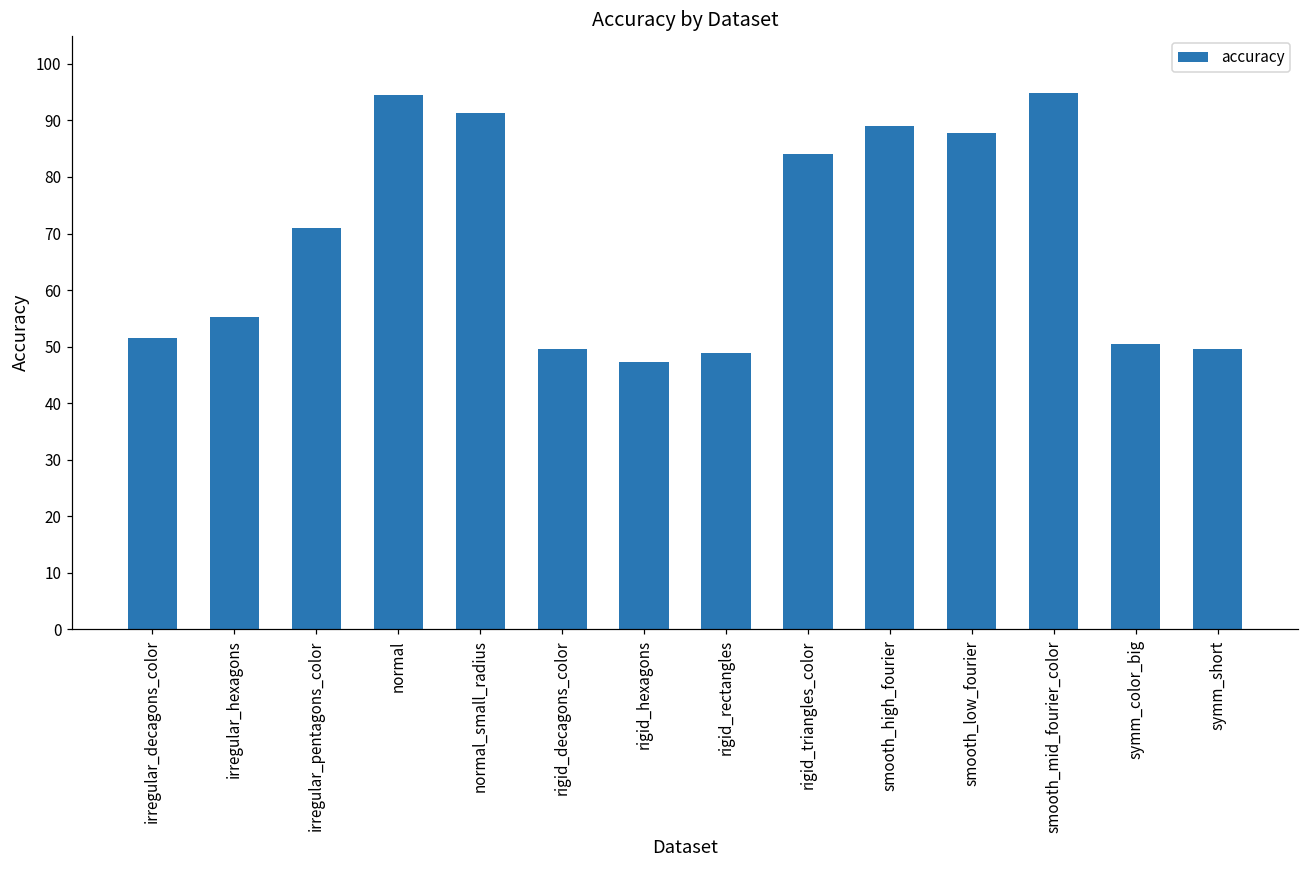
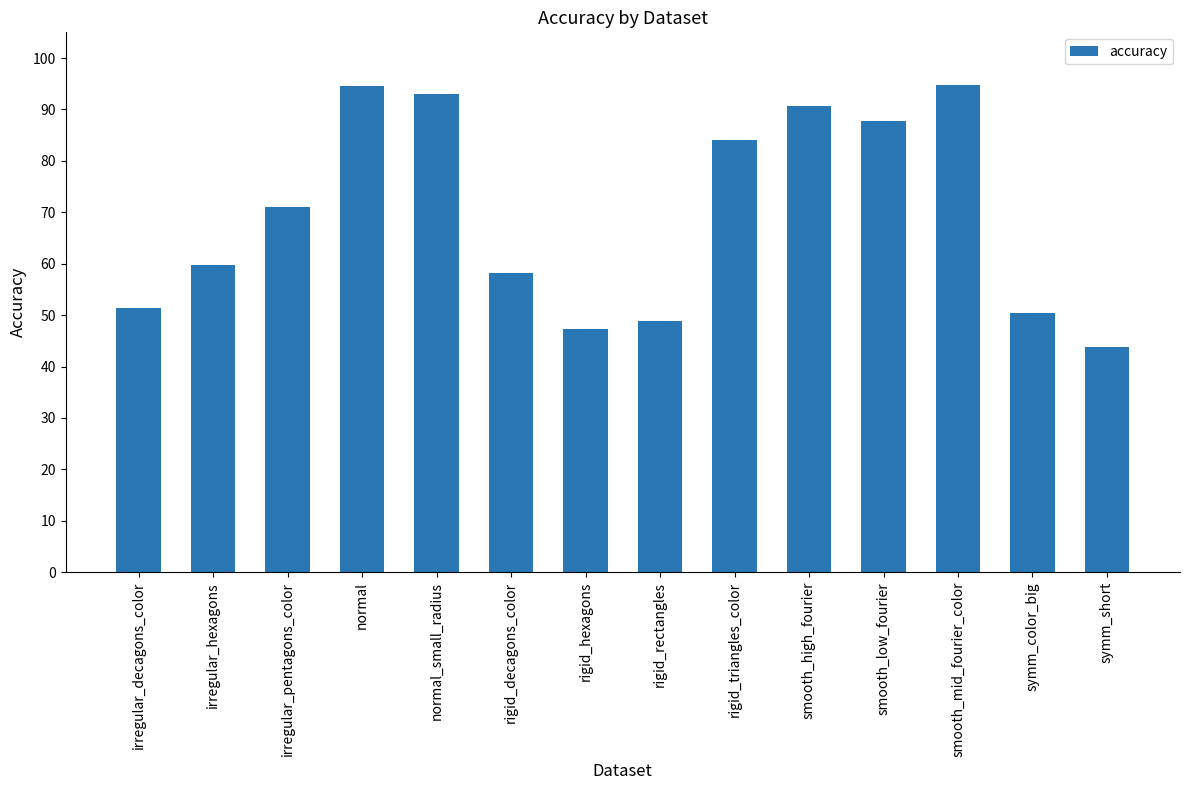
  {
    "irregular_decagons_color": 51,
-   "irregular_hexagons": 55,
+   "irregular_hexagons": 60,
    "irregular_pentagons_color": 71,
    "normal": 95,
-   "normal_small_radius": 91,
-   "rigid_decagons_color": 50,
+   "normal_small_radius": 93,
+   "rigid_decagons_color": 58,
    "rigid_hexagons": 47,
    "rigid_rectangles": 49,
    "rigid_triangles_color": 84,
-   "smooth_high_fourier": 89,
+   "smooth_high_fourier": 91,
    "smooth_low_fourier": 88,
    "smooth_mid_fourier_color": 95,
    "symm_color_big": 50,
-   "symm_short": 50
+   "symm_short": 44
  }
